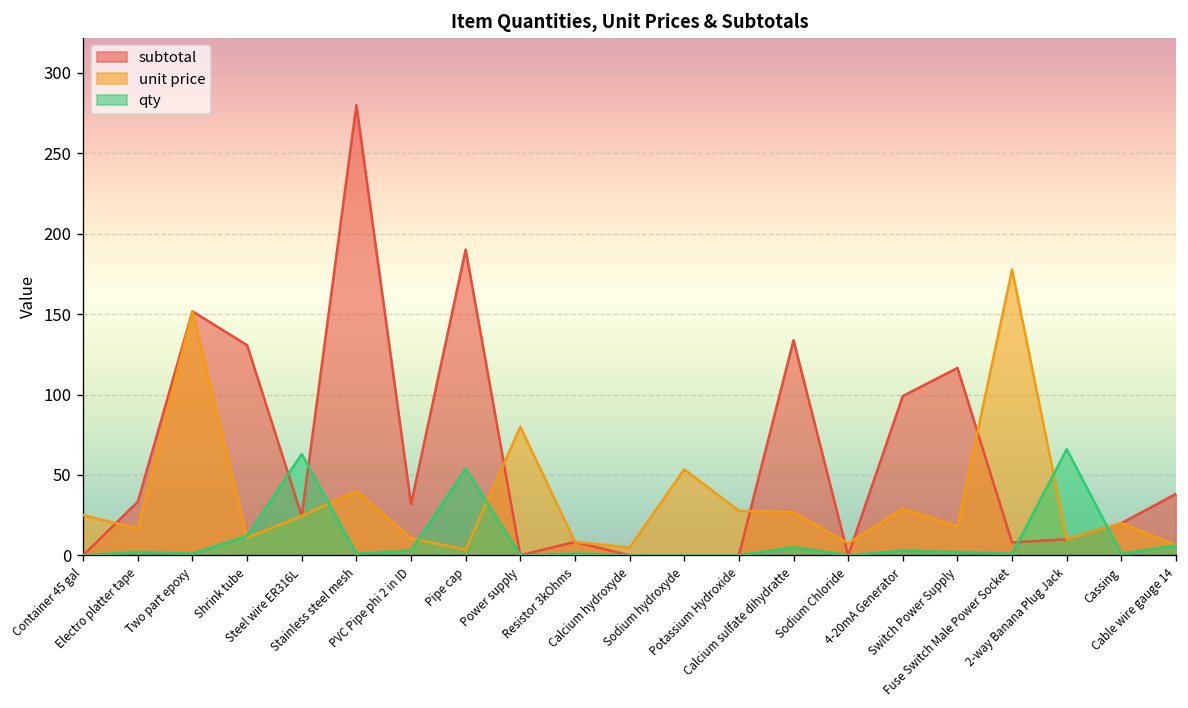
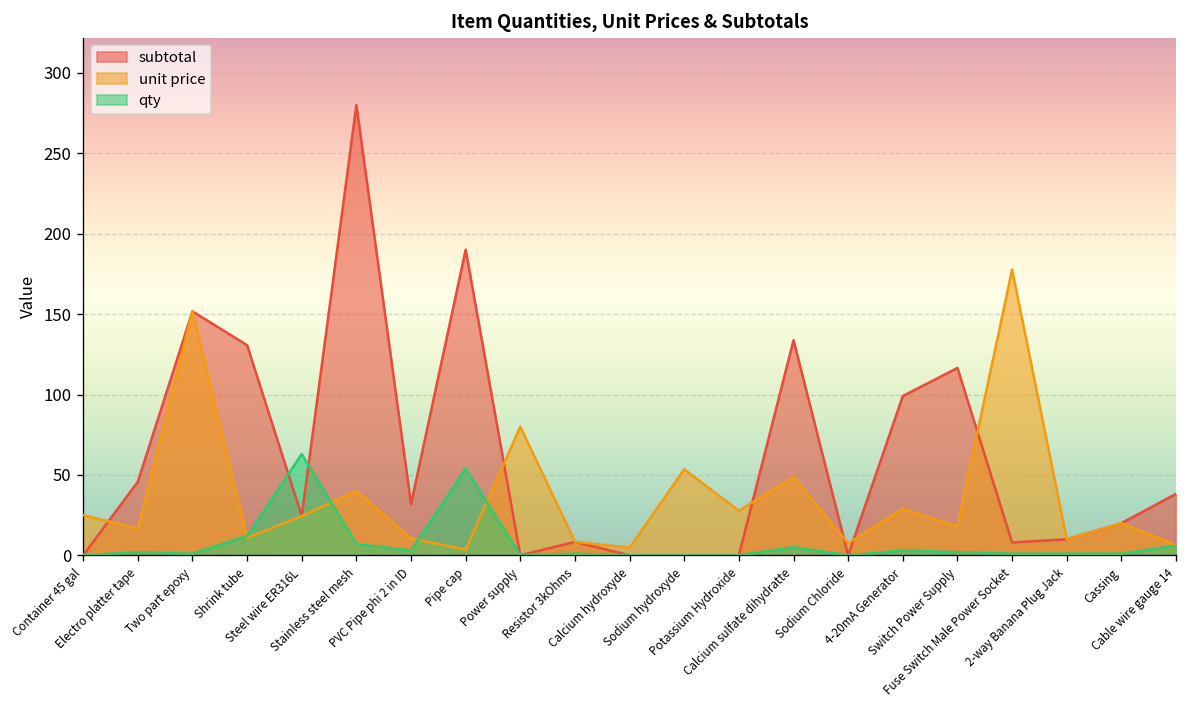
  {
    "subtotal": {
-     "Electro platter tape": 33,
+     "Electro platter tape": 46,
      "Shrink tube": 131,
      "Stainless steel mesh": 280,
      "PVC Pipe phi 2 in ID": 32,
      "Pipe cap": 190,
      "Calcium sulfate dihydratte": 134,
      "4-20mA Generator": 99,
      "Switch Power Supply": 117,
      "Fuse Switch Male Power Socket": 8,
      "Cable wire gauge 14": 38
    },
    "unit price": {
      "Container 45 gal": 25,
      "Electro platter tape": 17,
      "Stainless steel mesh": 40,
      "PVC Pipe phi 2 in ID": 11,
      "Pipe cap": 4,
      "Power supply": 80,
      "Calcium hydroxyde": 5,
      "Sodium hydroxyde": 54,
      "Potassium Hydroxide": 28,
-     "Calcium sulfate dihydratte": 27,
+     "Calcium sulfate dihydratte": 49,
      "Sodium Chloride": 8,
      "4-20mA Generator": 29,
      "Switch Power Supply": 18,
      "Fuse Switch Male Power Socket": 178
    },
    "qty": {
      "Electro platter tape": 2,
      "Two part epoxy": 1,
      "Steel wire ER316L": 63,
-     "Stainless steel mesh": 1,
+     "Stainless steel mesh": 7,
      "PVC Pipe phi 2 in ID": 3,
      "Pipe cap": 54,
      "Resistor 3kOhms": 1,
      "Calcium sulfate dihydratte": 5,
      "4-20mA Generator": 3,
      "Switch Power Supply": 2,
      "Fuse Switch Male Power Socket": 1,
-     "2-way Banana Plug Jack": 66,
+     "2-way Banana Plug Jack": 1,
      "Cassing": 1
    }
  }
